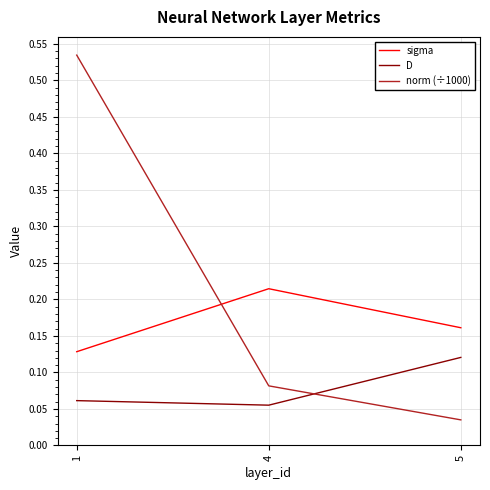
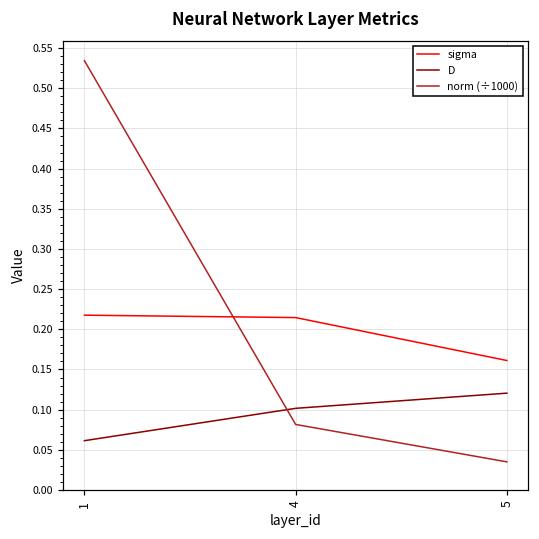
  {
    "sigma": {
-     "1": 0.13,
+     "1": 0.22,
      "4": 0.21,
      "5": 0.16
    },
    "D": {
      "1": 0.06,
-     "4": 0.06,
+     "4": 0.10,
      "5": 0.12
    },
    "norm (÷1000)": {
      "1": 0.53,
      "4": 0.08,
      "5": 0.04
    }
  }
